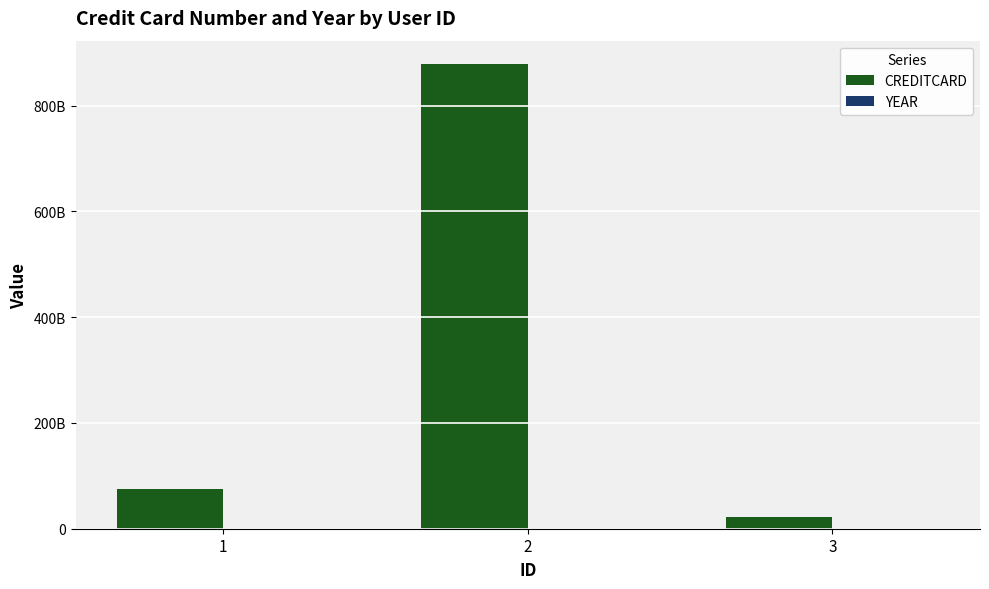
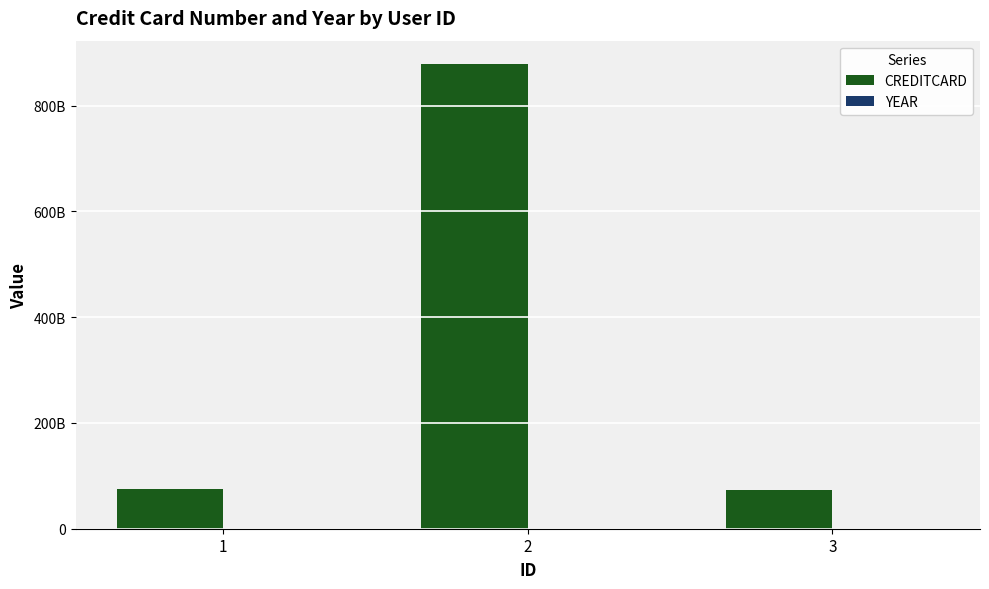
  {
    "CREDITCARD": {
      "1": 80000000000,
      "2": 880000000000,
-     "3": 20000000000
+     "3": 70000000000
    }
  }
